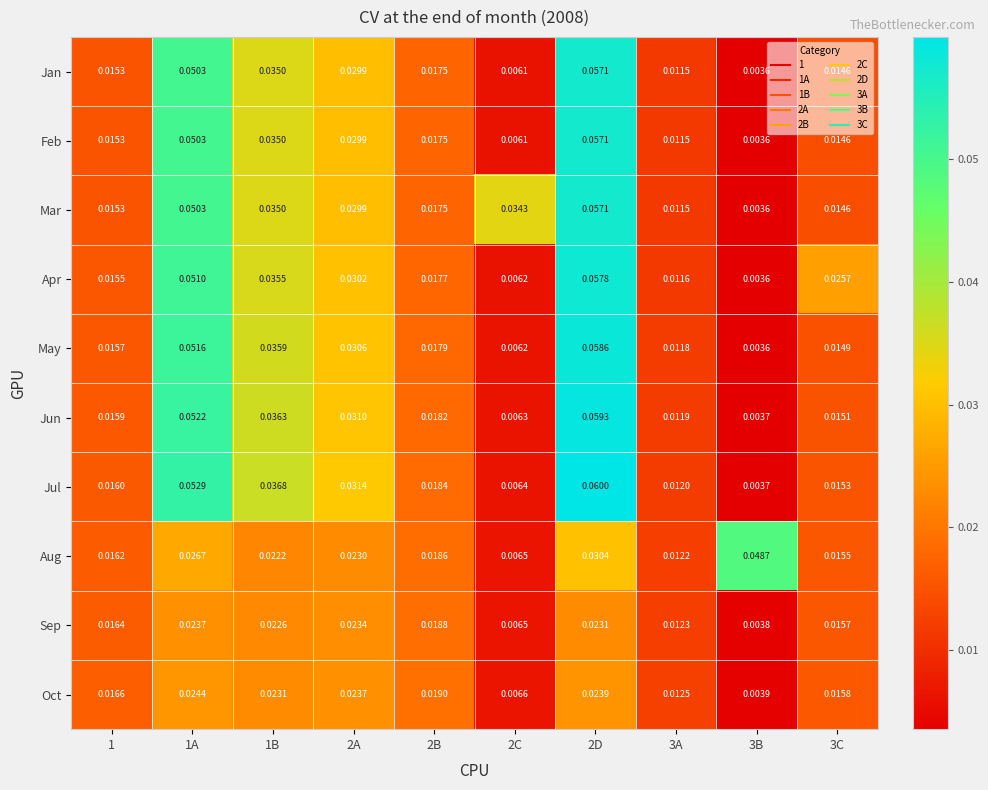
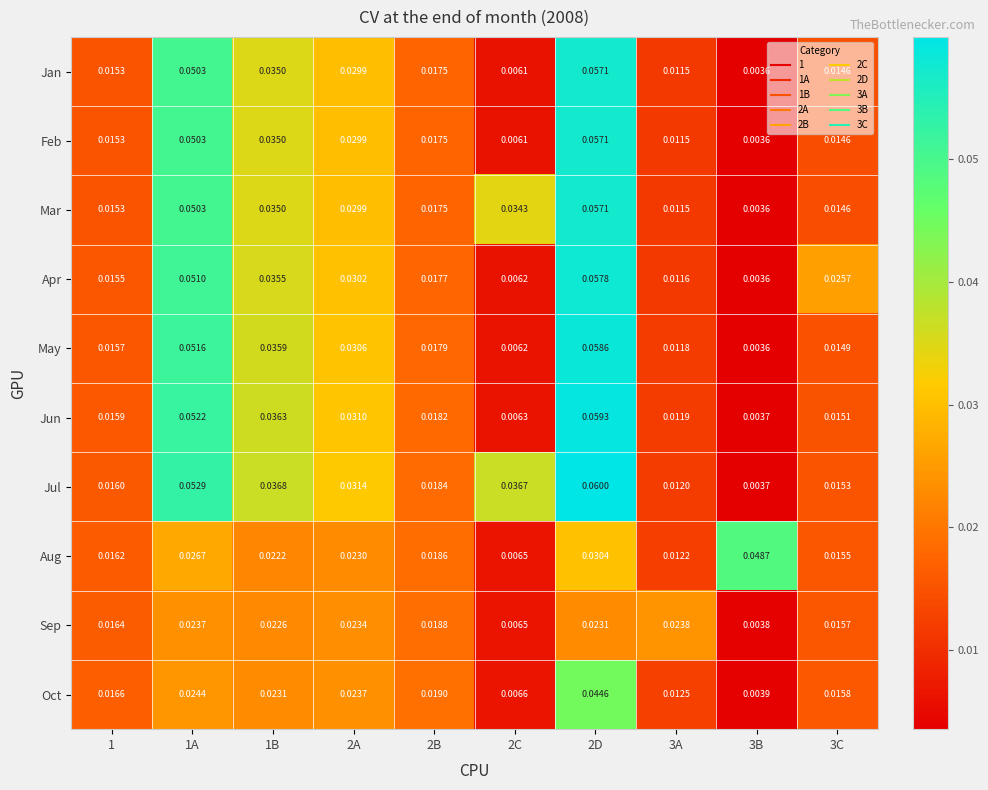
  {
    "Jan": {
      "1": 0.0153,
      "1A": 0.0503,
      "1B": 0.0350,
      "2A": 0.0299,
      "2B": 0.0175,
      "2C": 0.0061,
      "2D": 0.0571,
      "3A": 0.0115
    },
    "Feb": {
      "1": 0.0153,
      "1A": 0.0503,
      "1B": 0.0350,
      "2A": 0.0299,
      "2B": 0.0175,
      "2C": 0.0061,
      "2D": 0.0571,
      "3A": 0.0115,
      "3B": 0.0036,
      "3C": 0.0146
    },
    "Mar": {
      "1": 0.0153,
      "1A": 0.0503,
      "1B": 0.0350,
      "2A": 0.0299,
      "2B": 0.0175,
      "2C": 0.0343,
      "2D": 0.0571,
      "3A": 0.0115,
      "3B": 0.0036,
      "3C": 0.0146
    },
    "Apr": {
      "1": 0.0155,
      "1A": 0.0510,
      "1B": 0.0355,
      "2A": 0.0302,
      "2B": 0.0177,
      "2C": 0.0062,
      "2D": 0.0578,
      "3A": 0.0116,
      "3B": 0.0036,
      "3C": 0.0257
    },
    "May": {
      "1": 0.0157,
      "1A": 0.0516,
      "1B": 0.0359,
      "2A": 0.0306,
      "2B": 0.0179,
      "2C": 0.0062,
      "2D": 0.0586,
      "3A": 0.0118,
      "3B": 0.0036,
      "3C": 0.0149
    },
    "Jun": {
      "1": 0.0159,
      "1A": 0.0522,
      "1B": 0.0363,
      "2A": 0.0310,
      "2B": 0.0182,
      "2C": 0.0063,
      "2D": 0.0593,
      "3A": 0.0119,
      "3B": 0.0037,
      "3C": 0.0151
    },
    "Jul": {
      "1": 0.0160,
      "1A": 0.0529,
      "1B": 0.0368,
      "2A": 0.0314,
      "2B": 0.0184,
-     "2C": 0.0064,
+     "2C": 0.0367,
      "2D": 0.0600,
      "3A": 0.0120,
      "3B": 0.0037,
      "3C": 0.0153
    },
    "Aug": {
      "1": 0.0162,
      "1A": 0.0267,
      "1B": 0.0222,
      "2A": 0.0230,
      "2B": 0.0186,
      "2C": 0.0065,
      "2D": 0.0304,
      "3A": 0.0122,
      "3B": 0.0487,
      "3C": 0.0155
    },
    "Sep": {
      "1": 0.0164,
      "1A": 0.0237,
      "1B": 0.0226,
      "2A": 0.0234,
      "2B": 0.0188,
      "2C": 0.0065,
      "2D": 0.0231,
-     "3A": 0.0123,
+     "3A": 0.0238,
      "3B": 0.0038,
      "3C": 0.0157
    },
    "Oct": {
      "1": 0.0166,
      "1A": 0.0244,
      "1B": 0.0231,
      "2A": 0.0237,
      "2B": 0.0190,
      "2C": 0.0066,
-     "2D": 0.0239,
+     "2D": 0.0446,
      "3A": 0.0125,
      "3B": 0.0039,
      "3C": 0.0158
    }
  }
